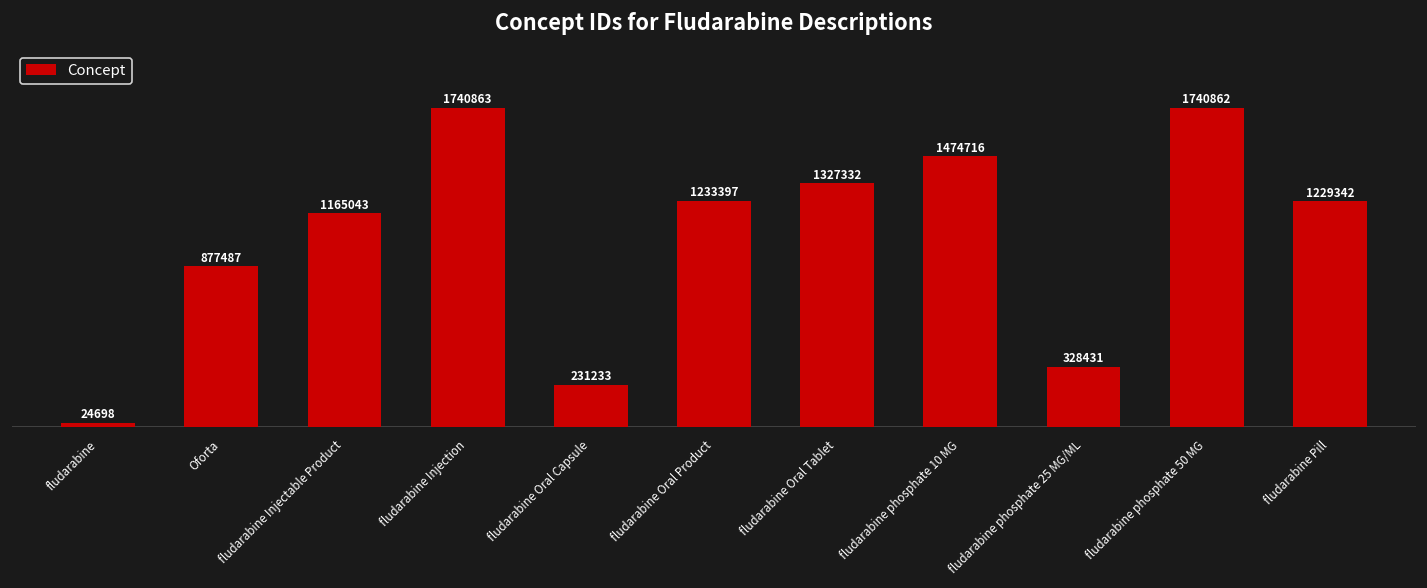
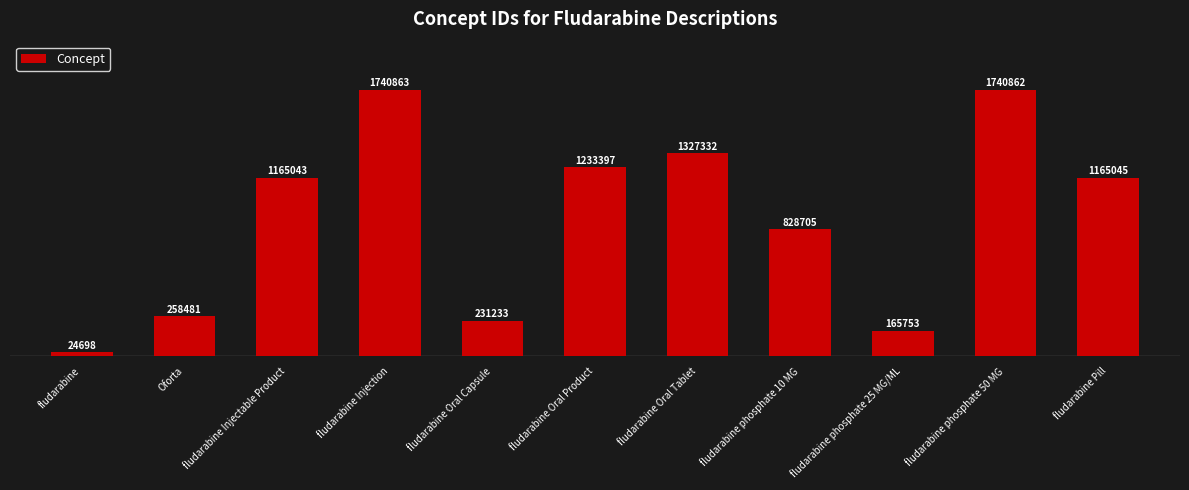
  {
    "fludarabine": 24698,
-   "Oforta": 877487,
+   "Oforta": 258481,
    "fludarabine Injectable Product": 1165043,
    "fludarabine Injection": 1740863,
    "fludarabine Oral Capsule": 231233,
    "fludarabine Oral Product": 1233397,
    "fludarabine Oral Tablet": 1327332,
-   "fludarabine phosphate 10 MG": 1474716,
-   "fludarabine phosphate 25 MG/ML": 328431,
+   "fludarabine phosphate 10 MG": 828705,
+   "fludarabine phosphate 25 MG/ML": 165753,
    "fludarabine phosphate 50 MG": 1740862,
-   "fludarabine Pill": 1229342
+   "fludarabine Pill": 1165045
  }
